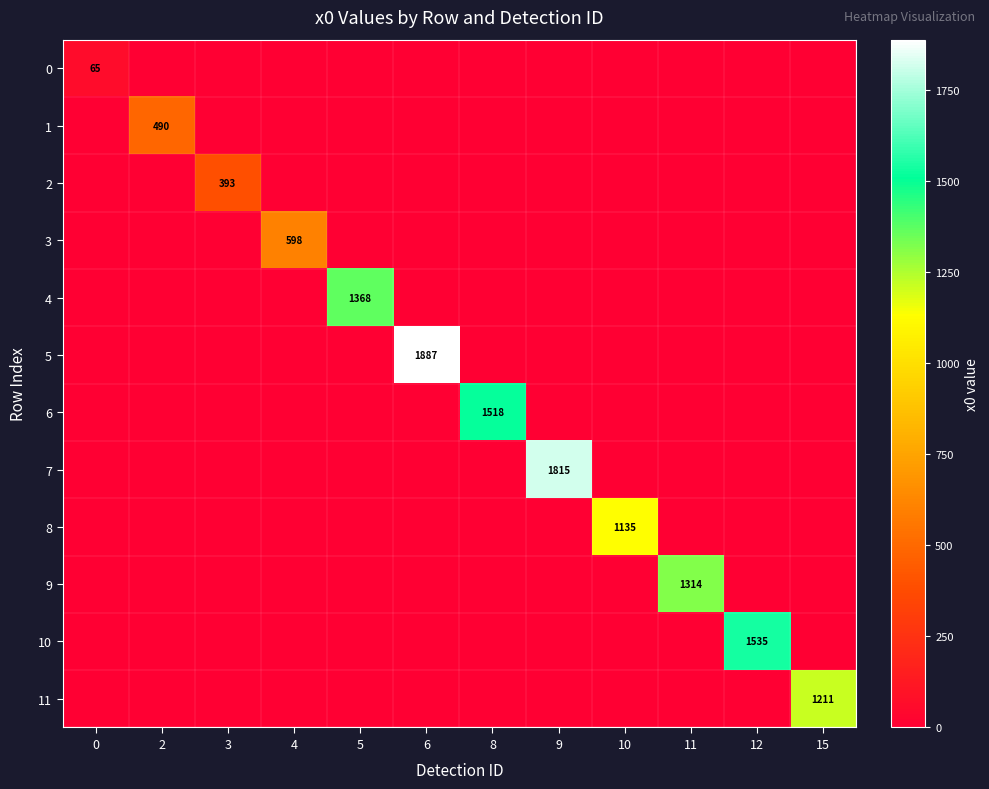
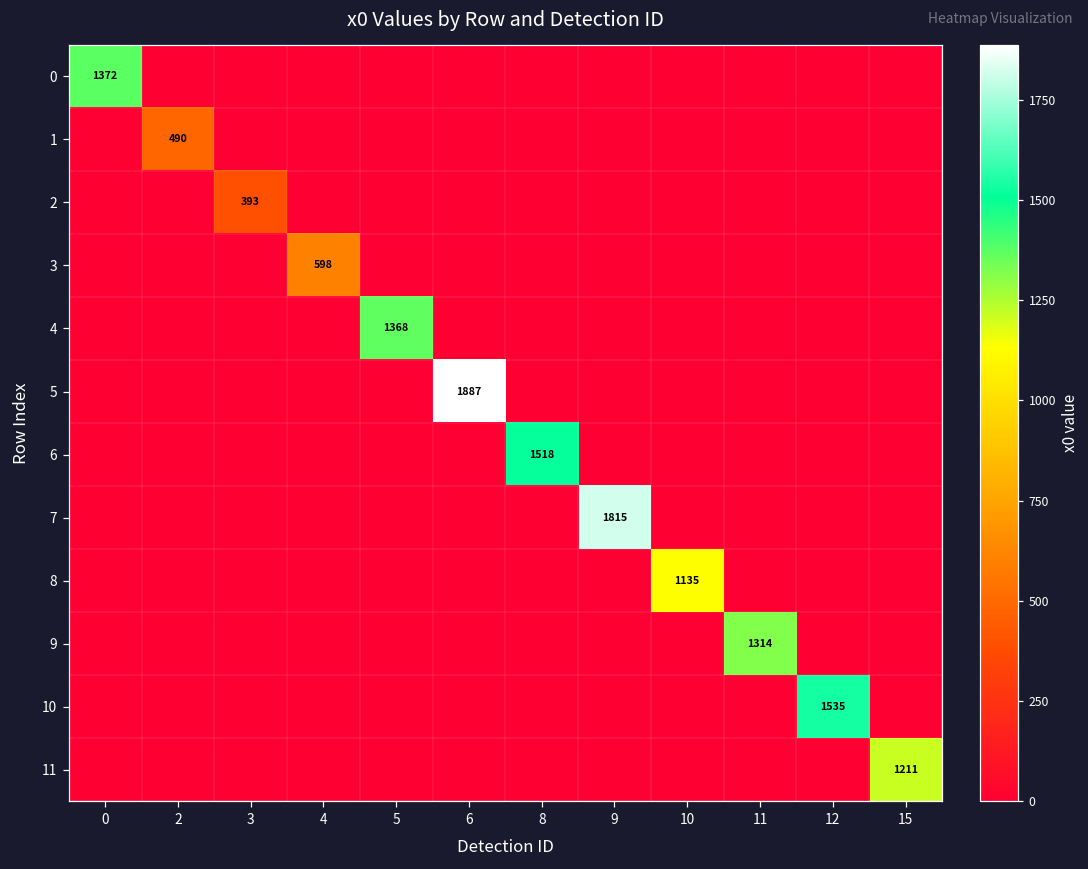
  {
    "0": {
-     "0": 65
+     "0": 1372
    },
    "1": {
      "2": 490
    },
    "2": {
      "3": 393
    },
    "3": {
      "4": 598
    },
    "4": {
      "5": 1368
    },
    "5": {
      "6": 1887
    },
    "6": {
      "8": 1518
    },
    "7": {
      "9": 1815
    },
    "8": {
      "10": 1135
    },
    "9": {
      "11": 1314
    },
    "10": {
      "12": 1535
    },
    "11": {
      "15": 1211
    }
  }
